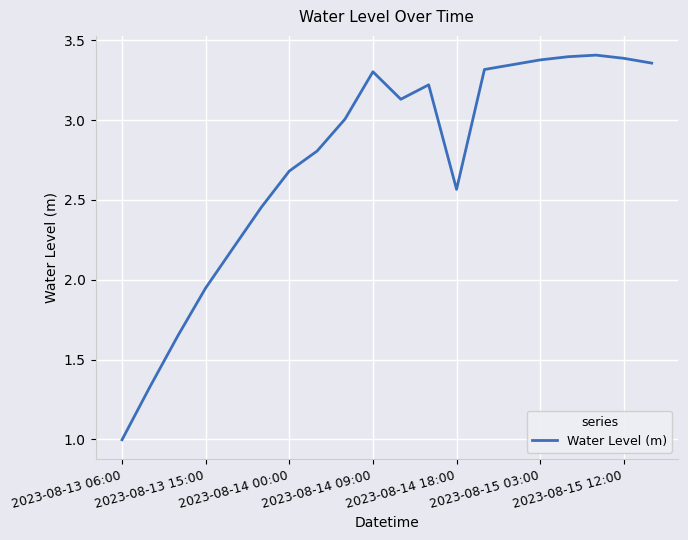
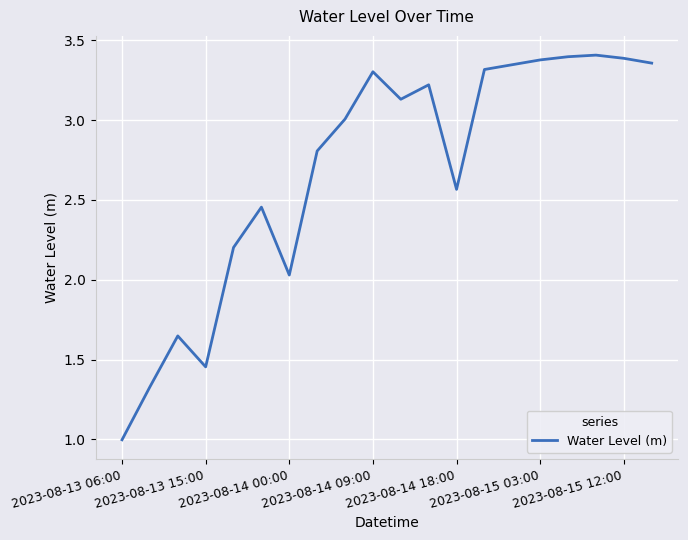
  {
    "2023-08-13 06:00": 1.00,
-   "2023-08-13 15:00": 1.95,
-   "2023-08-14 00:00": 2.68,
+   "2023-08-13 15:00": 1.45,
+   "2023-08-14 00:00": 2.03,
    "2023-08-14 09:00": 3.30,
    "2023-08-14 18:00": 2.57,
    "2023-08-15 03:00": 3.38,
    "2023-08-15 12:00": 3.39
  }
